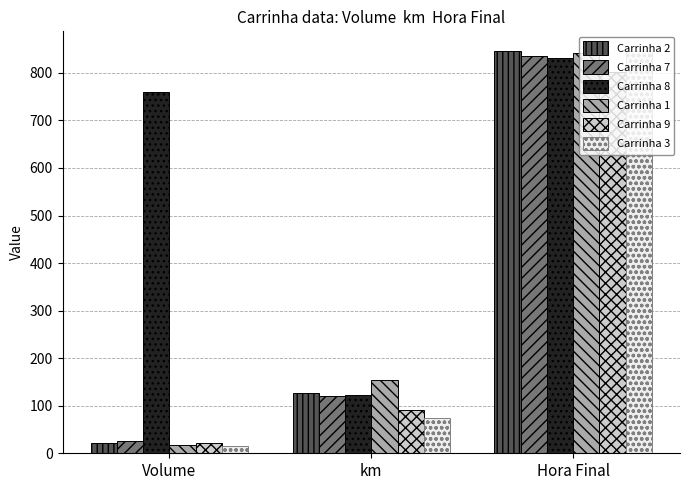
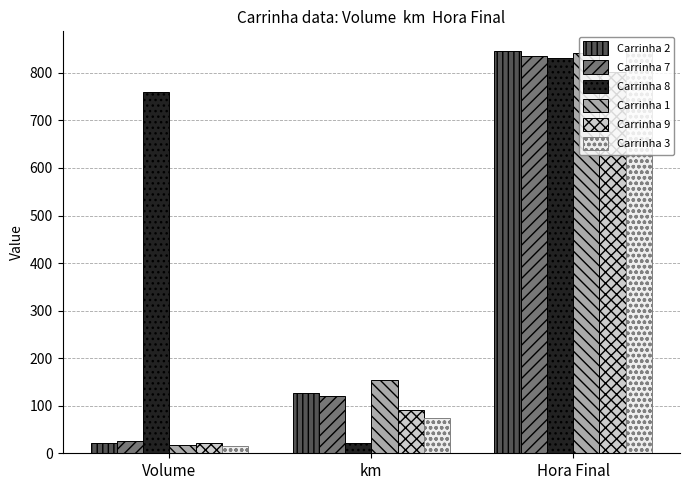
  {
    "Carrinha 8": {
      "Volume": 760,
-     "km": 120,
+     "km": 20,
      "Hora Final": 830
    }
  }
